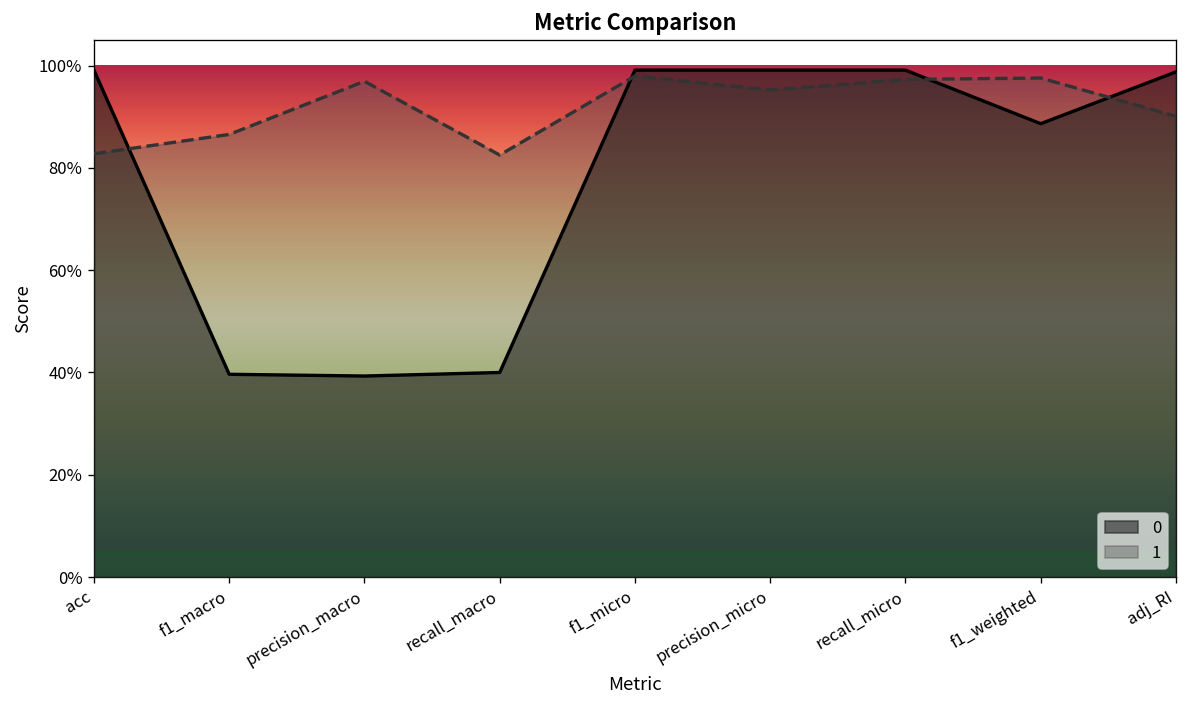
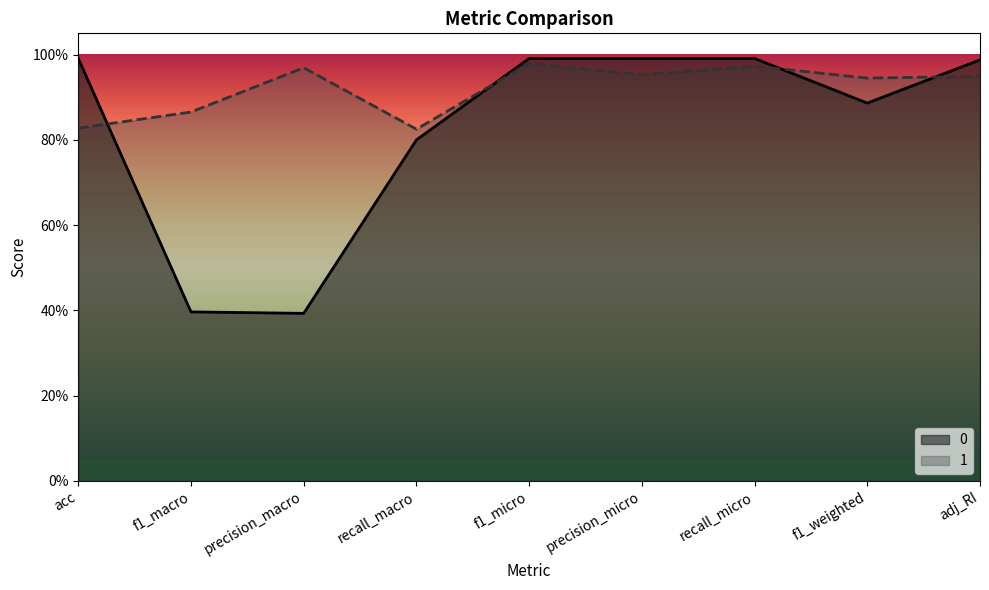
  {
    "0": {
      "acc": "99%",
      "f1_macro": "40%",
      "precision_macro": "39%",
-     "recall_macro": "40%",
+     "recall_macro": "80%",
      "f1_micro": "99%",
      "precision_micro": "99%",
      "recall_micro": "99%",
      "f1_weighted": "89%",
      "adj_RI": "99%"
    },
    "1": {
      "acc": "83%",
      "f1_macro": "87%",
      "precision_macro": "97%",
      "recall_macro": "83%",
      "f1_micro": "98%",
      "precision_micro": "95%",
      "recall_micro": "97%",
-     "f1_weighted": "98%",
-     "adj_RI": "90%"
+     "f1_weighted": "94%",
+     "adj_RI": "95%"
    }
  }
